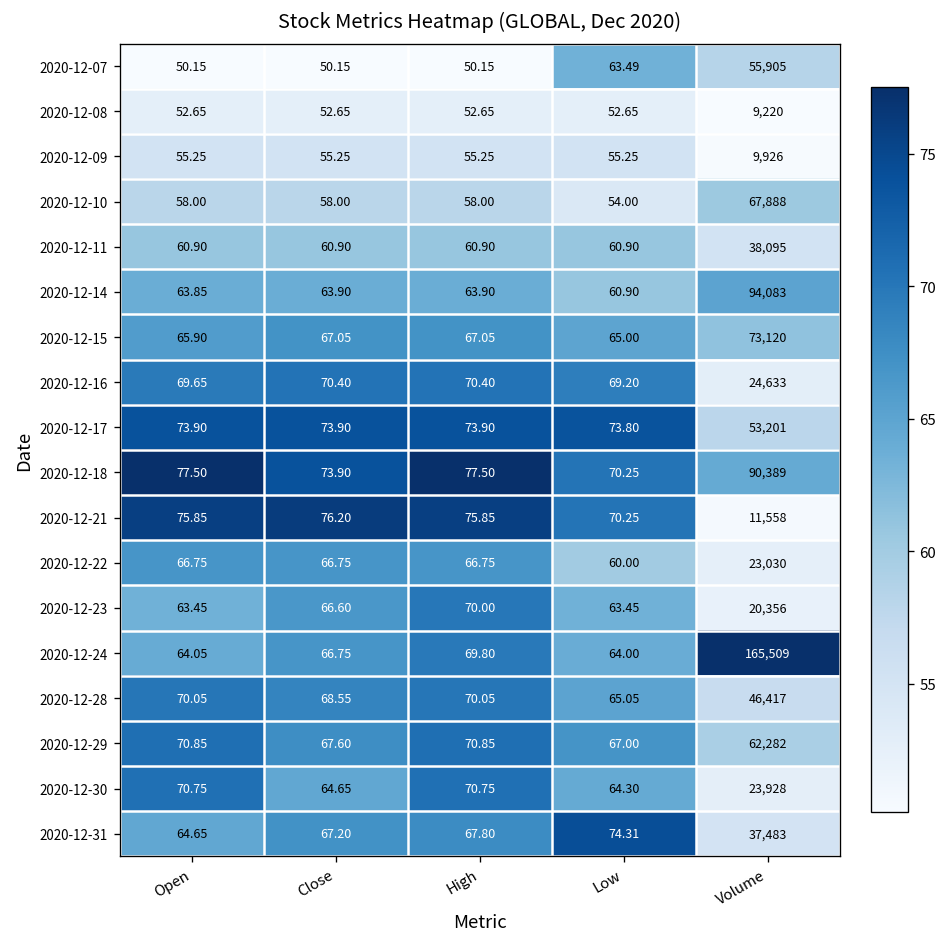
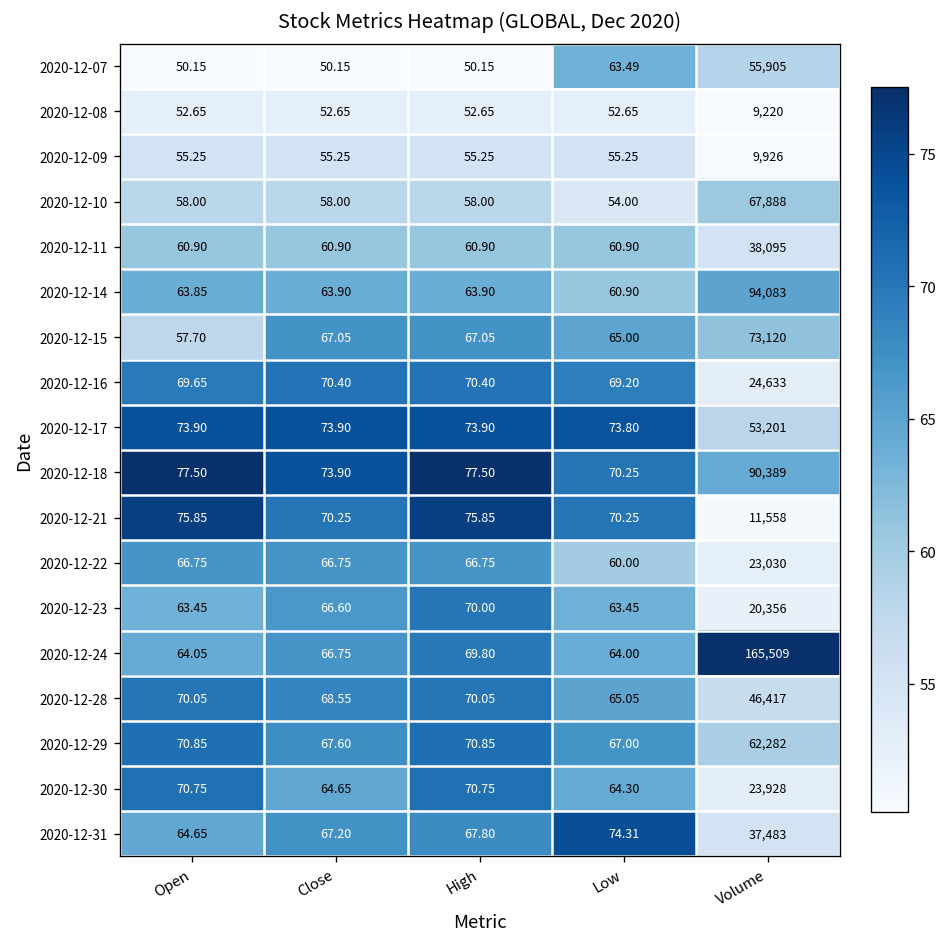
  {
    "2020-12-07": {
      "Open": "50.15",
      "Close": "50.15",
      "High": "50.15",
      "Low": "63.49",
      "Volume": "55,905"
    },
    "2020-12-08": {
      "Open": "52.65",
      "Close": "52.65",
      "High": "52.65",
      "Low": "52.65",
      "Volume": "9,220"
    },
    "2020-12-09": {
      "Open": "55.25",
      "Close": "55.25",
      "High": "55.25",
      "Low": "55.25",
      "Volume": "9,926"
    },
    "2020-12-10": {
      "Open": "58.00",
      "Close": "58.00",
      "High": "58.00",
      "Low": "54.00",
      "Volume": "67,888"
    },
    "2020-12-11": {
      "Open": "60.90",
      "Close": "60.90",
      "High": "60.90",
      "Low": "60.90",
      "Volume": "38,095"
    },
    "2020-12-14": {
      "Open": "63.85",
      "Close": "63.90",
      "High": "63.90",
      "Low": "60.90",
      "Volume": "94,083"
    },
    "2020-12-15": {
-     "Open": "65.90",
+     "Open": "57.70",
      "Close": "67.05",
      "High": "67.05",
      "Low": "65.00",
      "Volume": "73,120"
    },
    "2020-12-16": {
      "Open": "69.65",
      "Close": "70.40",
      "High": "70.40",
      "Low": "69.20",
      "Volume": "24,633"
    },
    "2020-12-17": {
      "Open": "73.90",
      "Close": "73.90",
      "High": "73.90",
      "Low": "73.80",
      "Volume": "53,201"
    },
    "2020-12-18": {
      "Open": "77.50",
      "Close": "73.90",
      "High": "77.50",
      "Low": "70.25",
      "Volume": "90,389"
    },
    "2020-12-21": {
      "Open": "75.85",
-     "Close": "76.20",
+     "Close": "70.25",
      "High": "75.85",
      "Low": "70.25",
      "Volume": "11,558"
    },
    "2020-12-22": {
      "Open": "66.75",
      "Close": "66.75",
      "High": "66.75",
      "Low": "60.00",
      "Volume": "23,030"
    },
    "2020-12-23": {
      "Open": "63.45",
      "Close": "66.60",
      "High": "70.00",
      "Low": "63.45",
      "Volume": "20,356"
    },
    "2020-12-24": {
      "Open": "64.05",
      "Close": "66.75",
      "High": "69.80",
      "Low": "64.00",
      "Volume": "165,509"
    },
    "2020-12-28": {
      "Open": "70.05",
      "Close": "68.55",
      "High": "70.05",
      "Low": "65.05",
      "Volume": "46,417"
    },
    "2020-12-29": {
      "Open": "70.85",
      "Close": "67.60",
      "High": "70.85",
      "Low": "67.00",
      "Volume": "62,282"
    },
    "2020-12-30": {
      "Open": "70.75",
      "Close": "64.65",
      "High": "70.75",
      "Low": "64.30",
      "Volume": "23,928"
    },
    "2020-12-31": {
      "Open": "64.65",
      "Close": "67.20",
      "High": "67.80",
      "Low": "74.31",
      "Volume": "37,483"
    }
  }
